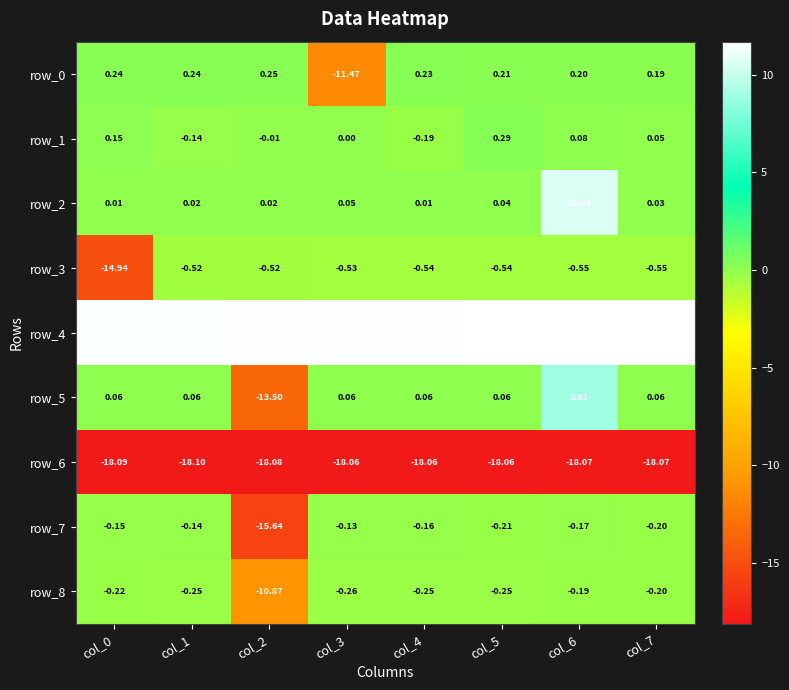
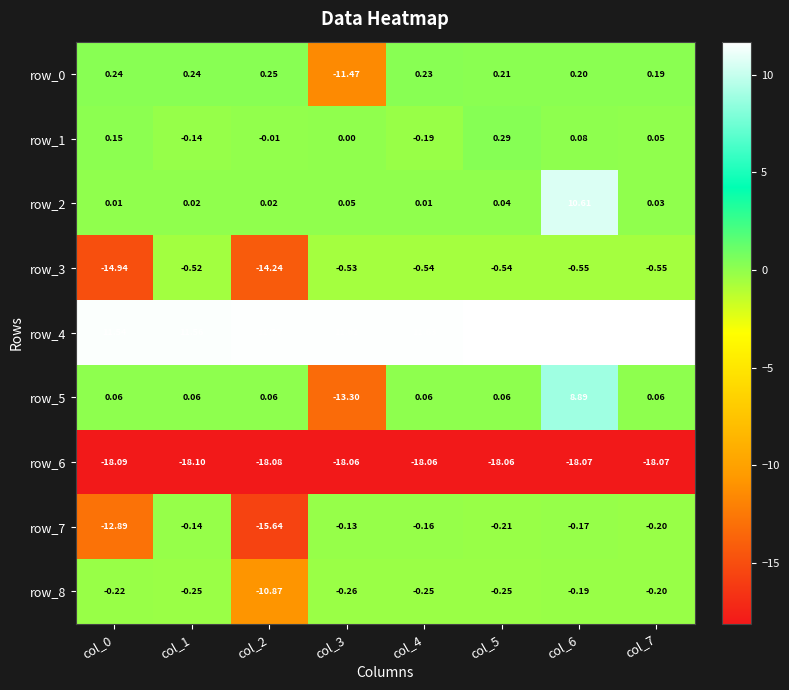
  {
    "row_0": {
      "col_0": 0.24,
      "col_1": 0.24,
      "col_2": 0.25,
      "col_3": -11.47,
      "col_4": 0.23,
      "col_5": 0.21,
      "col_6": 0.20,
      "col_7": 0.19
    },
    "row_1": {
      "col_0": 0.15,
      "col_1": -0.14,
      "col_2": -0.01,
      "col_3": 0.00,
      "col_4": -0.19,
      "col_5": 0.29,
      "col_6": 0.08,
      "col_7": 0.05
    },
    "row_2": {
      "col_0": 0.01,
      "col_1": 0.02,
      "col_2": 0.02,
      "col_3": 0.05,
      "col_4": 0.01,
      "col_5": 0.04,
      "col_7": 0.03
    },
    "row_3": {
      "col_0": -14.94,
      "col_1": -0.52,
-     "col_2": -0.52,
+     "col_2": -14.24,
      "col_3": -0.53,
      "col_4": -0.54,
      "col_5": -0.54,
      "col_6": -0.55,
      "col_7": -0.55
    },
    "row_5": {
      "col_0": 0.06,
      "col_1": 0.06,
-     "col_2": -13.50,
-     "col_3": 0.06,
+     "col_2": 0.06,
+     "col_3": -13.30,
      "col_4": 0.06,
      "col_5": 0.06,
      "col_6": 8.89,
      "col_7": 0.06
    },
    "row_6": {
      "col_0": -18.09,
      "col_1": -18.10,
      "col_2": -18.08,
      "col_3": -18.06,
      "col_4": -18.06,
      "col_5": -18.06,
      "col_6": -18.07,
      "col_7": -18.07
    },
    "row_7": {
-     "col_0": -0.15,
+     "col_0": -12.89,
      "col_1": -0.14,
      "col_2": -15.64,
      "col_3": -0.13,
      "col_4": -0.16,
      "col_5": -0.21,
      "col_6": -0.17,
      "col_7": -0.20
    },
    "row_8": {
      "col_0": -0.22,
      "col_1": -0.25,
      "col_2": -10.87,
      "col_3": -0.26,
      "col_4": -0.25,
      "col_5": -0.25,
      "col_6": -0.19,
      "col_7": -0.20
    }
  }
